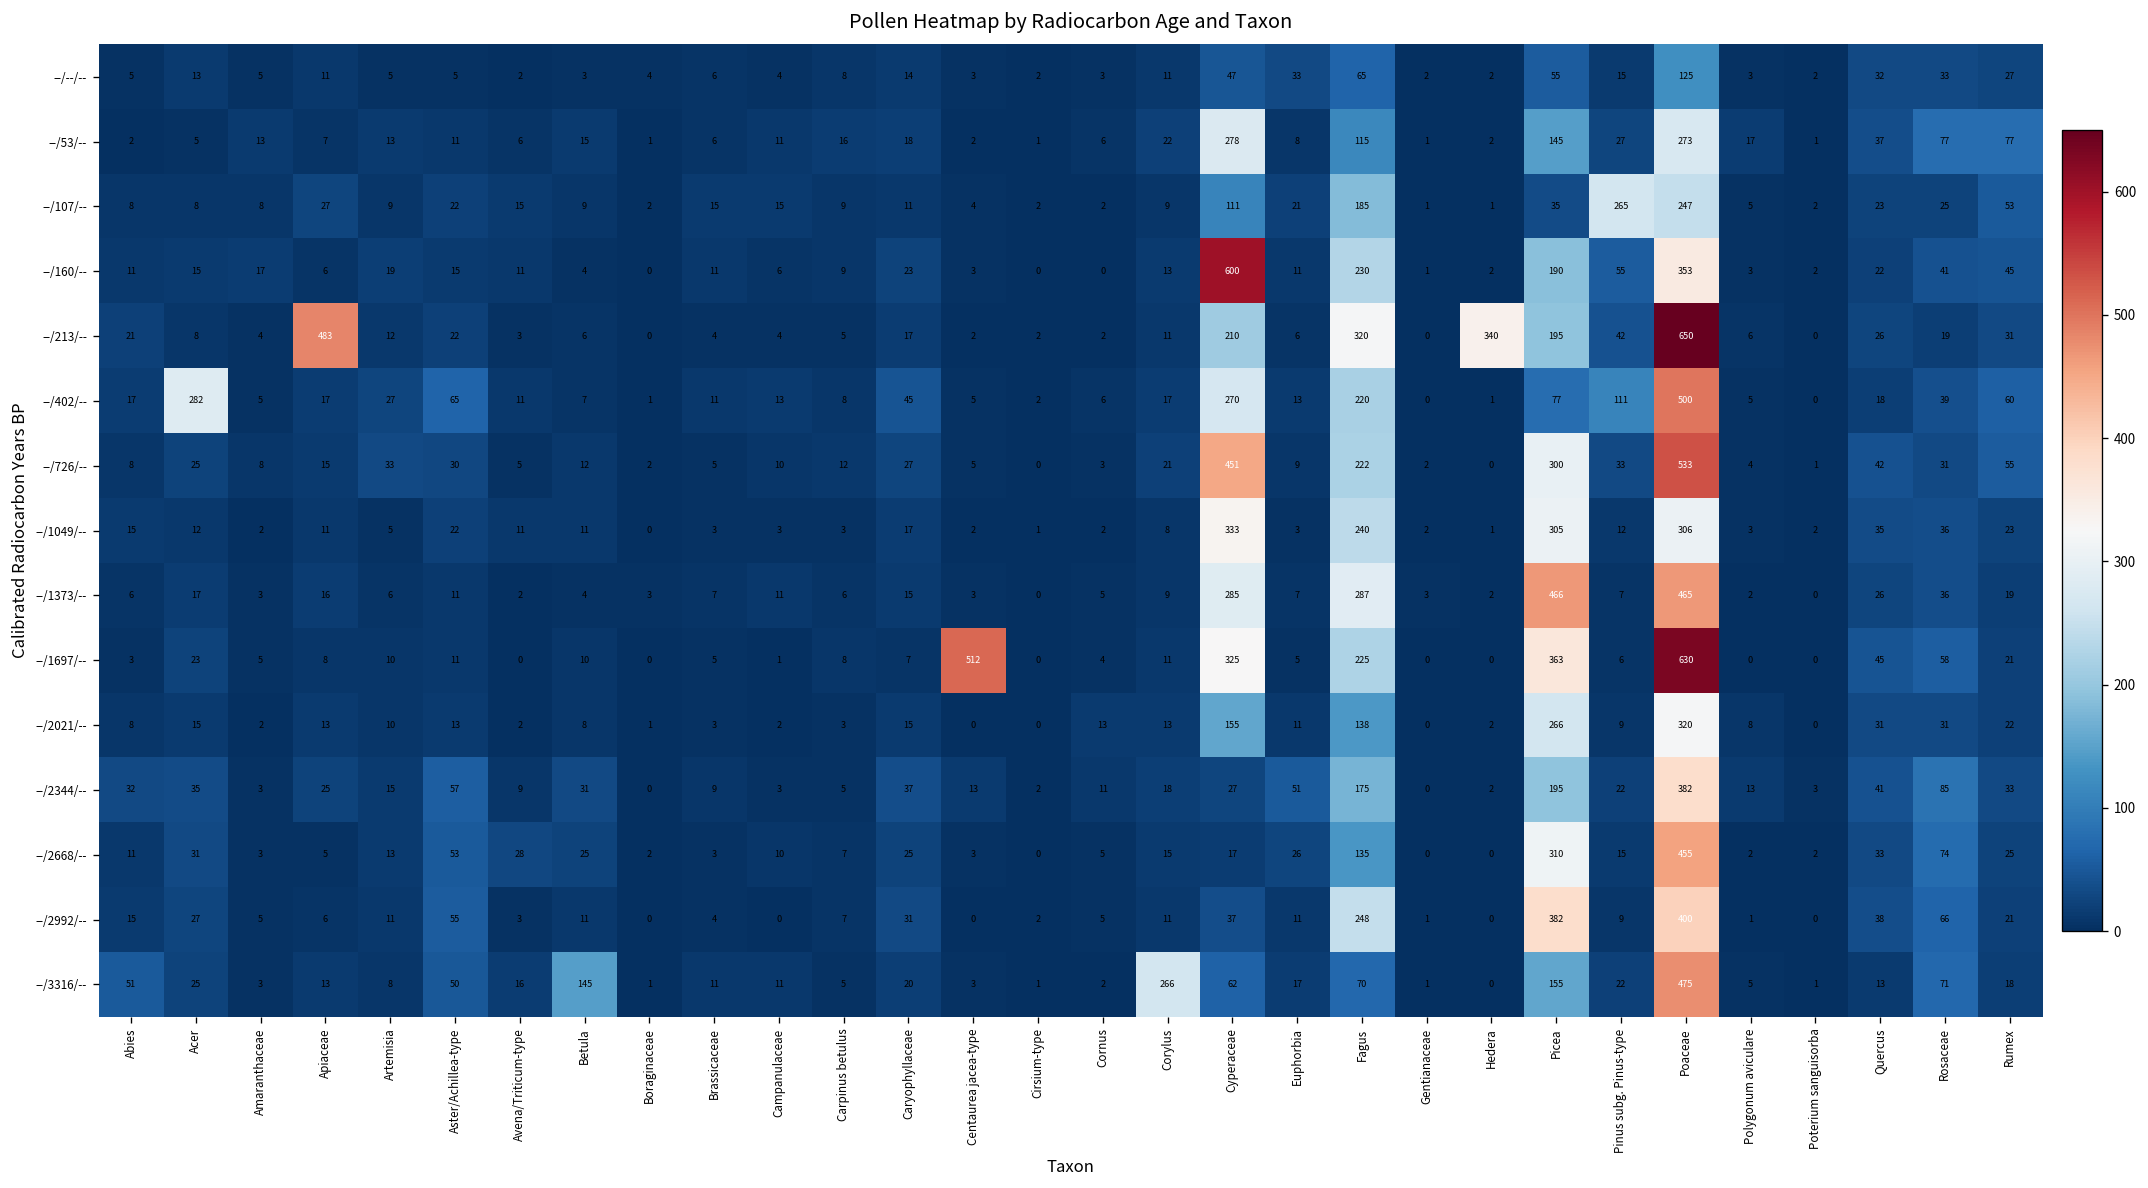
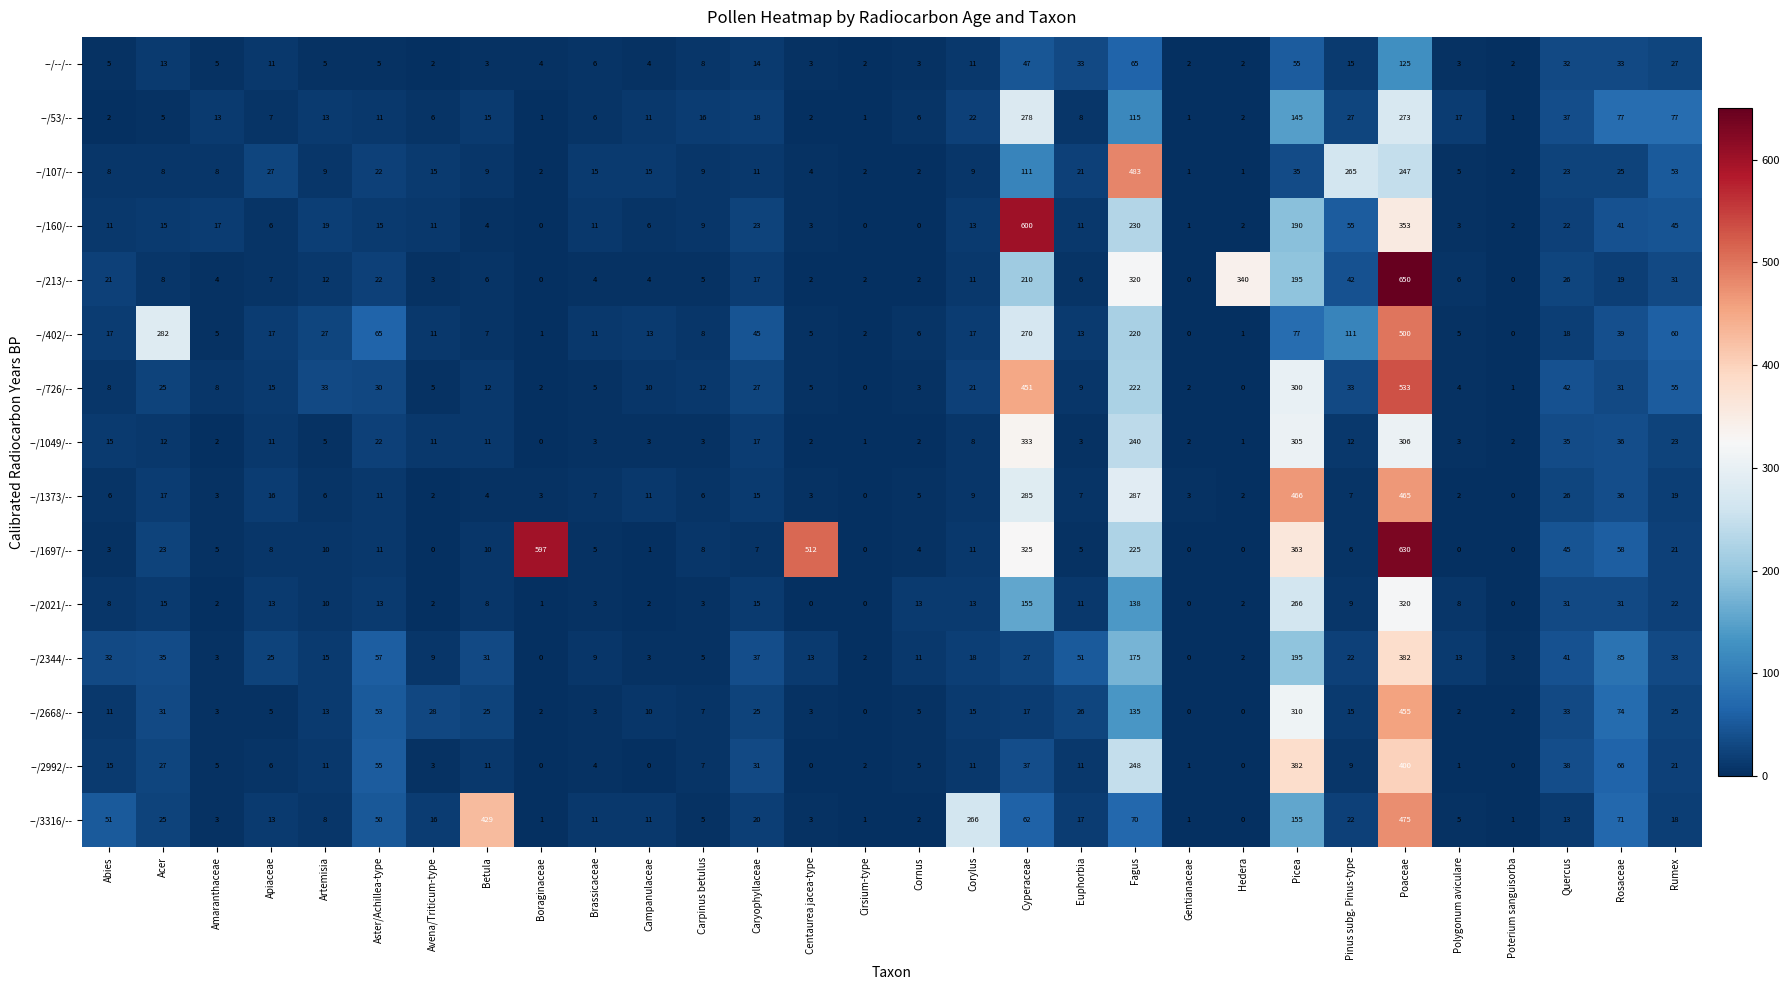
  {
    "--/107/--": {
      "Abies": 8,
      "Acer": 8,
      "Amaranthaceae": 8,
      "Apiaceae": 27,
      "Artemisia": 9,
      "Aster/Achillea-type": 22,
      "Avena/Triticum-type": 15,
      "Betula": 9,
      "Boraginaceae": 2,
      "Brassicaceae": 15,
      "Campanulaceae": 15,
      "Carpinus betulus": 9,
      "Caryophyllaceae": 11,
      "Centaurea jacea-type": 4,
      "Cirsium-type": 2,
      "Cornus": 2,
      "Corylus": 9,
      "Cyperaceae": 111,
      "Euphorbia": 21,
-     "Fagus": 185,
+     "Fagus": 483,
      "Gentianaceae": 1,
      "Hedera": 1,
      "Picea": 35,
      "Pinus subg. Pinus-type": 265,
      "Poaceae": 247,
      "Polygonum aviculare": 5,
      "Poterium sanguisorba": 2,
      "Quercus": 23,
      "Rosaceae": 25,
      "Rumex": 53
    },
    "--/213/--": {
      "Abies": 21,
      "Acer": 8,
      "Amaranthaceae": 4,
-     "Apiaceae": 483,
+     "Apiaceae": 7,
      "Artemisia": 12,
      "Aster/Achillea-type": 22,
      "Avena/Triticum-type": 3,
      "Betula": 6,
      "Boraginaceae": 0,
      "Brassicaceae": 4,
      "Campanulaceae": 4,
      "Carpinus betulus": 5,
      "Caryophyllaceae": 17,
      "Centaurea jacea-type": 2,
      "Cirsium-type": 2,
      "Cornus": 2,
      "Corylus": 11,
      "Cyperaceae": 210,
      "Euphorbia": 6,
      "Fagus": 320,
      "Gentianaceae": 0,
      "Hedera": 340,
      "Picea": 195,
      "Pinus subg. Pinus-type": 42,
      "Poaceae": 650,
      "Polygonum aviculare": 6,
      "Poterium sanguisorba": 0,
      "Quercus": 26,
      "Rosaceae": 19,
      "Rumex": 31
    },
    "--/1697/--": {
      "Abies": 3,
      "Acer": 23,
      "Amaranthaceae": 5,
      "Apiaceae": 8,
      "Artemisia": 10,
      "Aster/Achillea-type": 11,
      "Avena/Triticum-type": 0,
      "Betula": 10,
-     "Boraginaceae": 0,
+     "Boraginaceae": 597,
      "Brassicaceae": 5,
      "Campanulaceae": 1,
      "Carpinus betulus": 8,
      "Caryophyllaceae": 7,
      "Centaurea jacea-type": 512,
      "Cirsium-type": 0,
      "Cornus": 4,
      "Corylus": 11,
      "Cyperaceae": 325,
      "Euphorbia": 5,
      "Fagus": 225,
      "Gentianaceae": 0,
      "Hedera": 0,
      "Picea": 363,
      "Pinus subg. Pinus-type": 6,
      "Poaceae": 630,
      "Polygonum aviculare": 0,
      "Poterium sanguisorba": 0,
      "Quercus": 45,
      "Rosaceae": 58,
      "Rumex": 21
    },
    "--/3316/--": {
      "Abies": 51,
      "Acer": 25,
      "Amaranthaceae": 3,
      "Apiaceae": 13,
      "Artemisia": 8,
      "Aster/Achillea-type": 50,
      "Avena/Triticum-type": 16,
-     "Betula": 145,
+     "Betula": 429,
      "Boraginaceae": 1,
      "Brassicaceae": 11,
      "Campanulaceae": 11,
      "Carpinus betulus": 5,
      "Caryophyllaceae": 20,
      "Centaurea jacea-type": 3,
      "Cirsium-type": 1,
      "Cornus": 2,
      "Corylus": 266,
      "Cyperaceae": 62,
      "Euphorbia": 17,
      "Fagus": 70,
      "Gentianaceae": 1,
      "Hedera": 0,
      "Picea": 155,
      "Pinus subg. Pinus-type": 22,
      "Poaceae": 475,
      "Polygonum aviculare": 5,
      "Poterium sanguisorba": 1,
      "Quercus": 13,
      "Rosaceae": 71,
      "Rumex": 18
    }
  }
